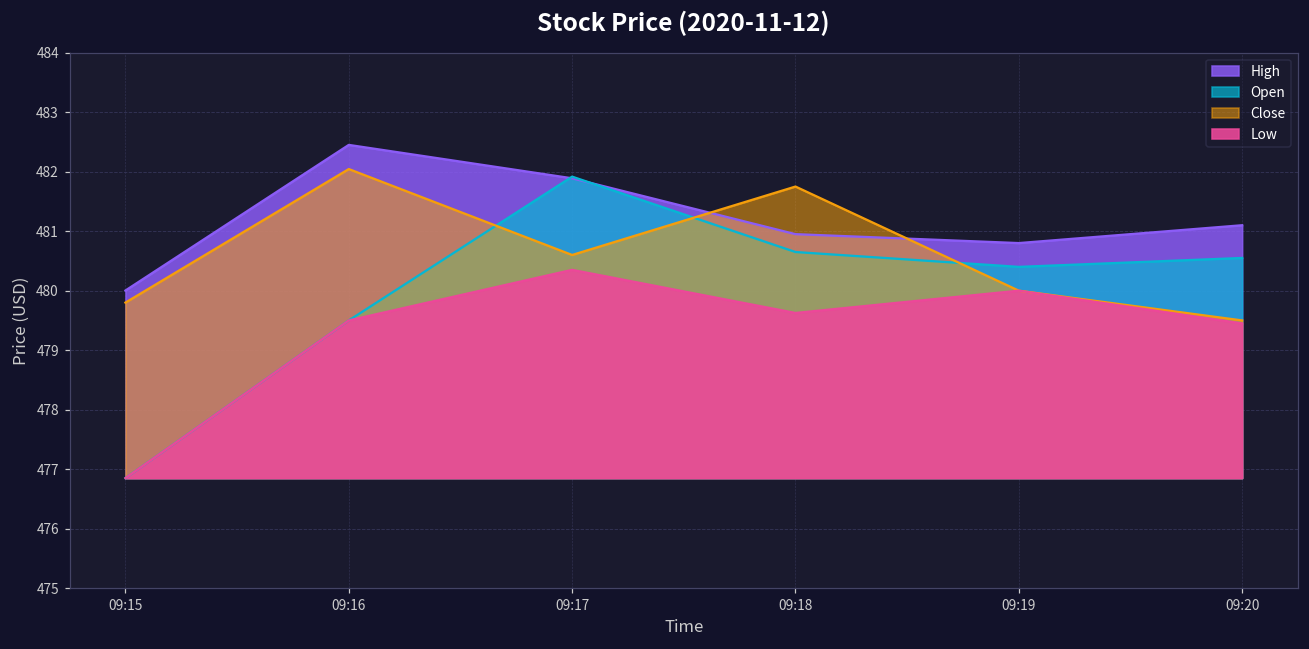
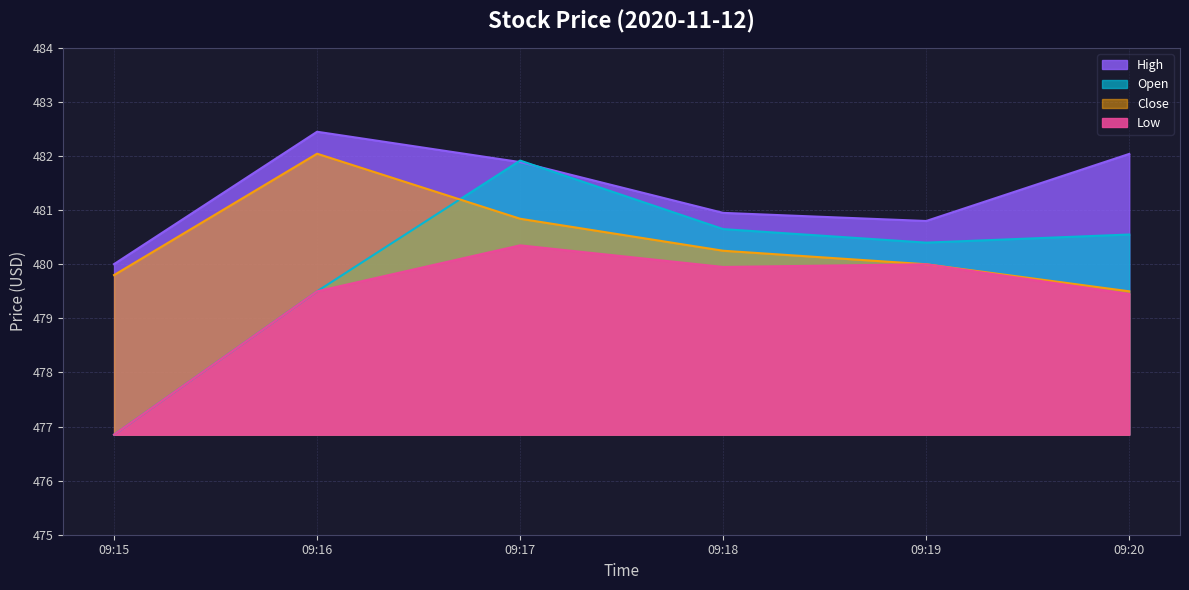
  {
    "High": {
      "09:15": 480.0,
      "09:16": 482.5,
      "09:18": 481.0,
      "09:19": 480.8,
-     "09:20": 481.1
+     "09:20": 482.0
    },
    "Open": {
      "09:18": 480.6,
      "09:19": 480.4,
      "09:20": 480.5
    },
    "Close": {
      "09:15": 479.8,
      "09:16": 482.0,
-     "09:17": 480.6,
-     "09:18": 481.8,
+     "09:17": 480.8,
+     "09:18": 480.3,
      "09:20": 479.5
    },
    "Low": {
      "09:17": 480.4,
-     "09:18": 479.6,
+     "09:18": 480.0,
      "09:20": 479.5
    }
  }
